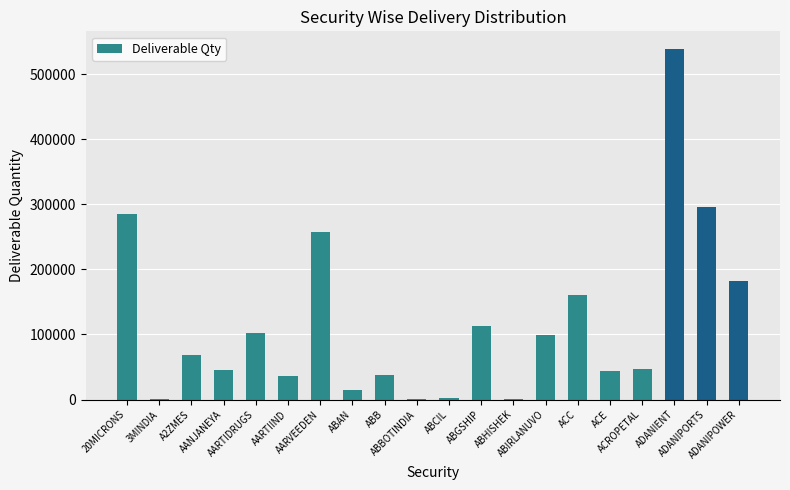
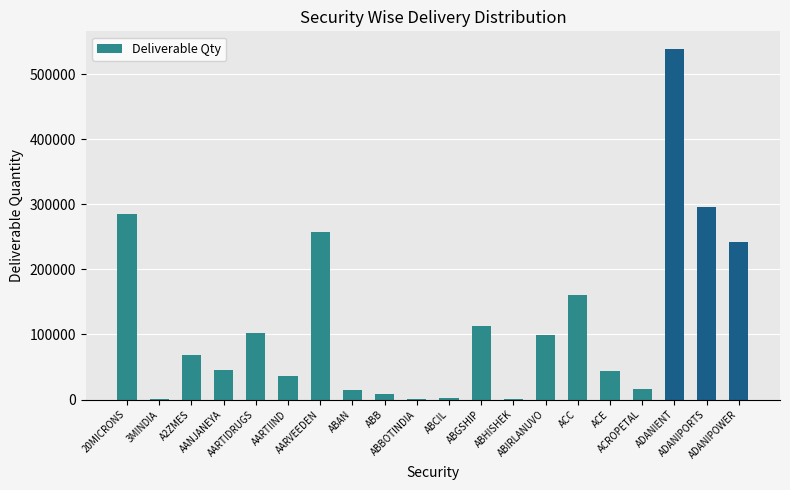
  {
    "20MICRONS": 280000,
    "A2ZMES": 70000,
    "AANJANEYA": 50000,
    "AARTIDRUGS": 100000,
    "AARTIIND": 40000,
    "AARVEEDEN": 260000,
    "ABAN": 10000,
-   "ABB": 40000,
+   "ABB": 10000,
    "ABGSHIP": 110000,
    "ABIRLANUVO": 100000,
    "ACC": 160000,
    "ACE": 40000,
-   "ACROPETAL": 50000,
+   "ACROPETAL": 20000,
    "ADANIENT": 540000,
    "ADANIPORTS": 300000,
-   "ADANIPOWER": 180000
+   "ADANIPOWER": 240000
  }
